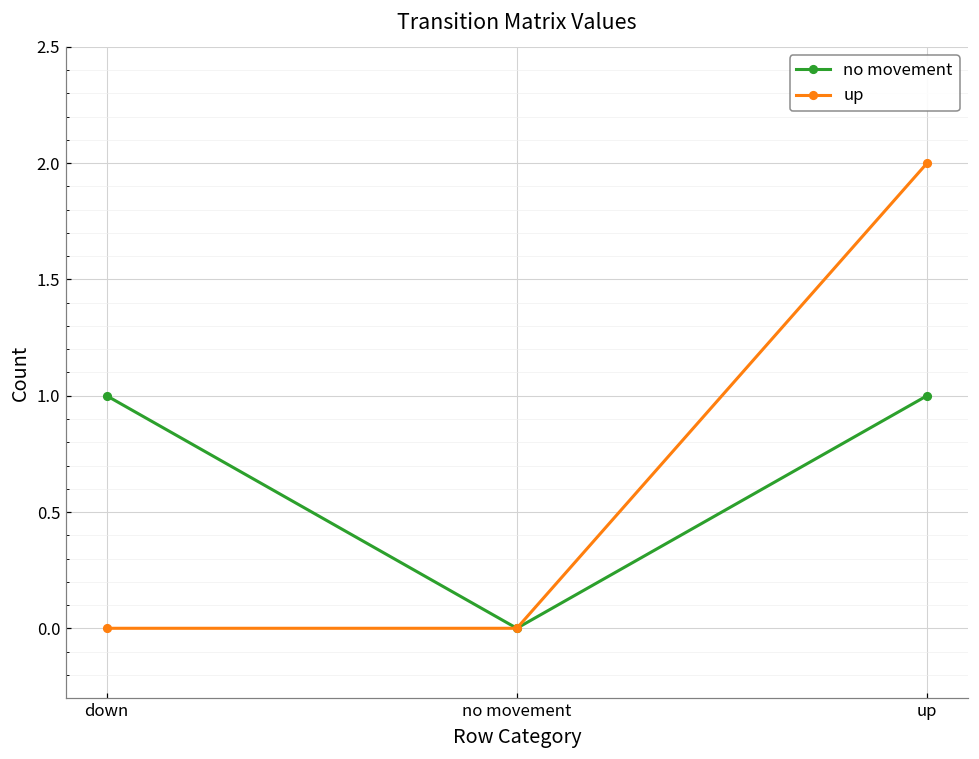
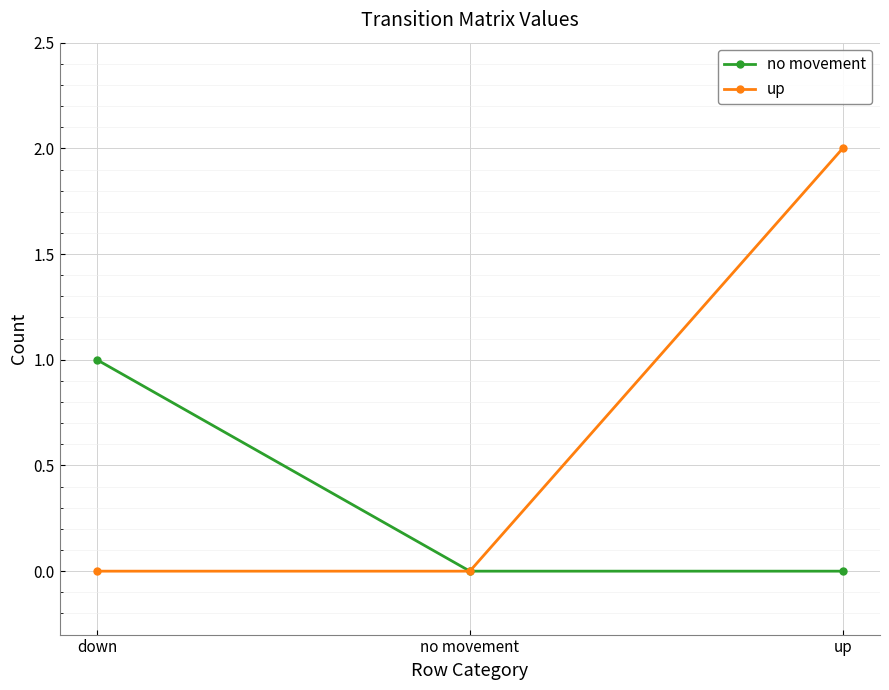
  {
    "no movement": {
      "down": 1,
-     "up": 1
+     "up": 0
    },
    "up": {
      "down": 0,
      "up": 2
    }
  }
